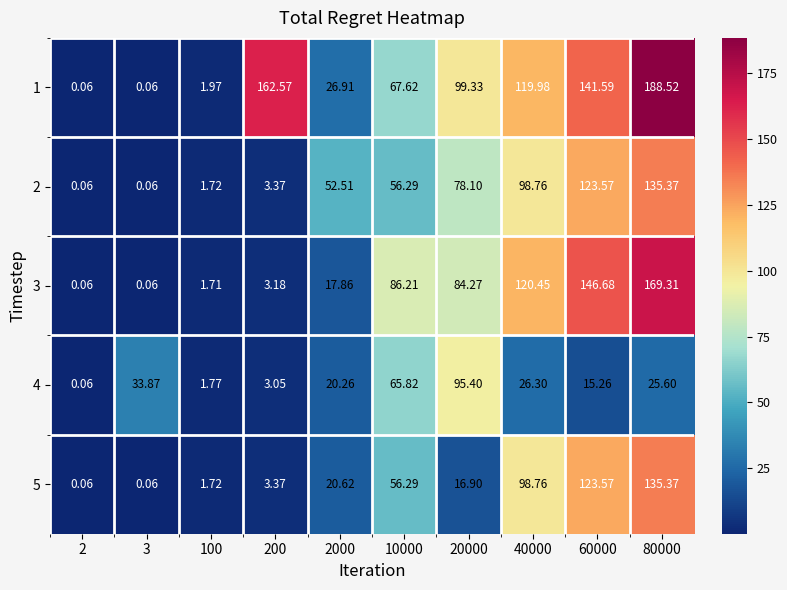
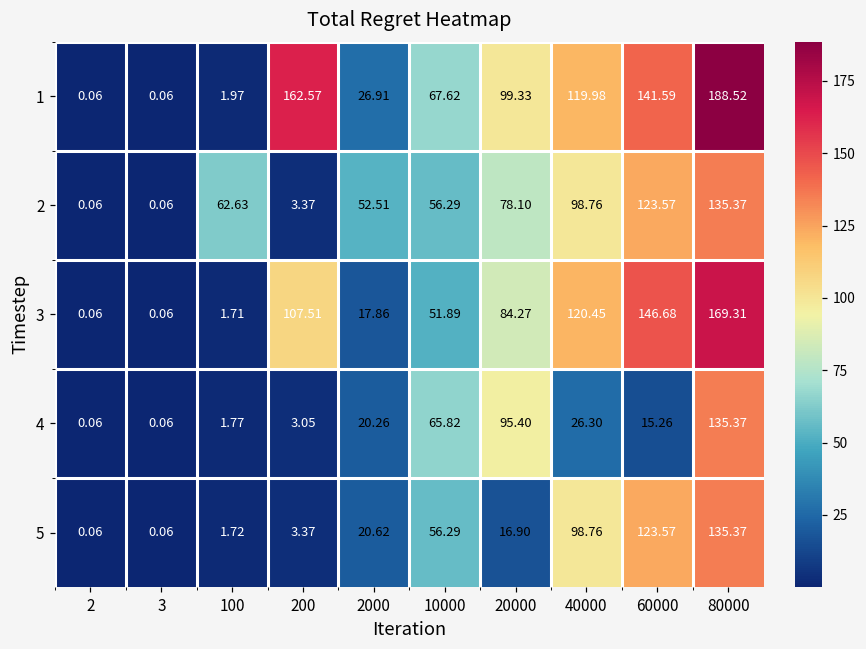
  {
    "1": {
      "2": 0.06,
      "3": 0.06,
      "100": 1.97,
      "200": 162.57,
      "2000": 26.91,
      "10000": 67.62,
      "20000": 99.33,
      "40000": 119.98,
      "60000": 141.59,
      "80000": 188.52
    },
    "2": {
      "2": 0.06,
      "3": 0.06,
-     "100": 1.72,
+     "100": 62.63,
      "200": 3.37,
      "2000": 52.51,
      "10000": 56.29,
      "20000": 78.10,
      "40000": 98.76,
      "60000": 123.57,
      "80000": 135.37
    },
    "3": {
      "2": 0.06,
      "3": 0.06,
      "100": 1.71,
-     "200": 3.18,
+     "200": 107.51,
      "2000": 17.86,
-     "10000": 86.21,
+     "10000": 51.89,
      "20000": 84.27,
      "40000": 120.45,
      "60000": 146.68,
      "80000": 169.31
    },
    "4": {
      "2": 0.06,
-     "3": 33.87,
+     "3": 0.06,
      "100": 1.77,
      "200": 3.05,
      "2000": 20.26,
      "10000": 65.82,
      "20000": 95.40,
      "40000": 26.30,
      "60000": 15.26,
-     "80000": 25.60
+     "80000": 135.37
    },
    "5": {
      "2": 0.06,
      "3": 0.06,
      "100": 1.72,
      "200": 3.37,
      "2000": 20.62,
      "10000": 56.29,
      "20000": 16.90,
      "40000": 98.76,
      "60000": 123.57,
      "80000": 135.37
    }
  }
